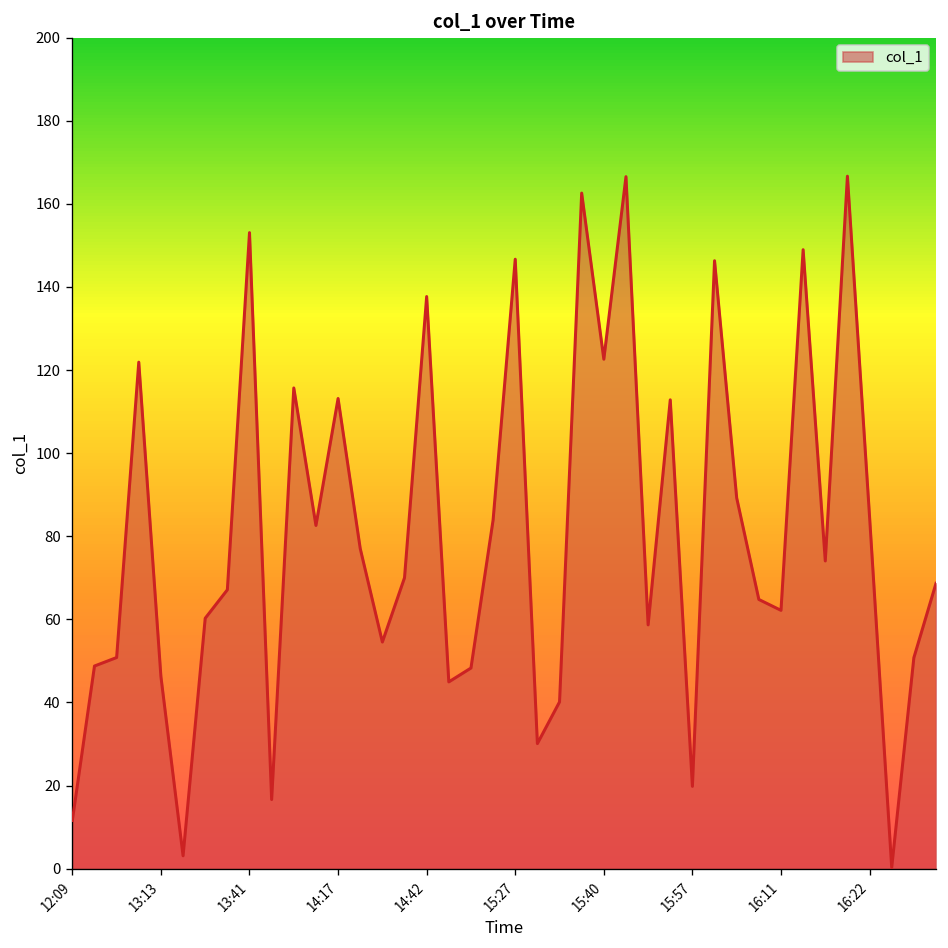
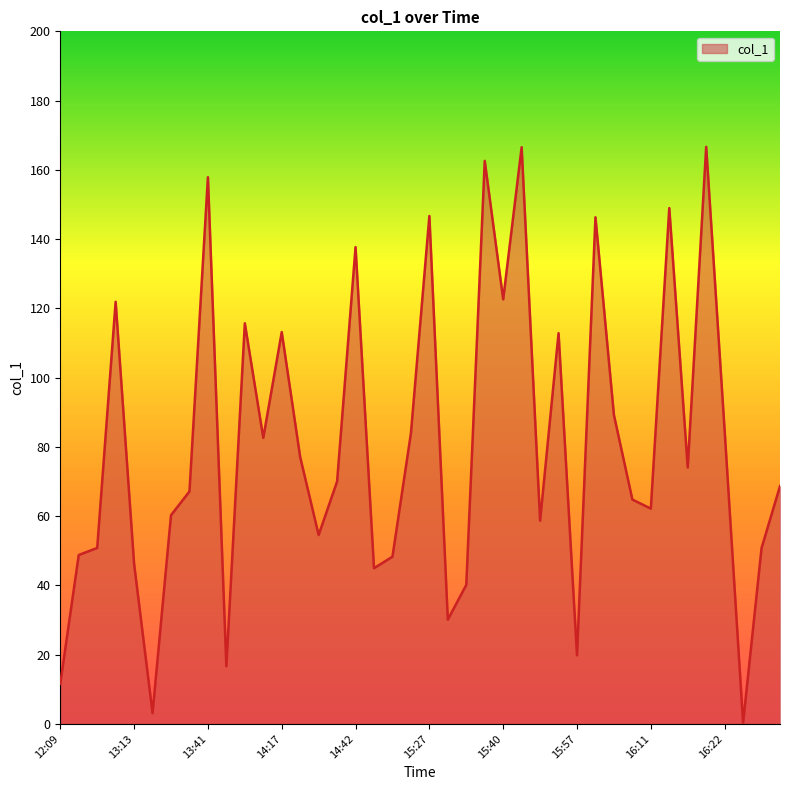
  {
    "12:09": 12,
    "13:13": 46,
-   "13:41": 153,
+   "13:41": 158,
    "14:17": 113,
    "14:42": 138,
    "15:27": 147,
    "15:40": 123,
    "15:57": 20
  }
